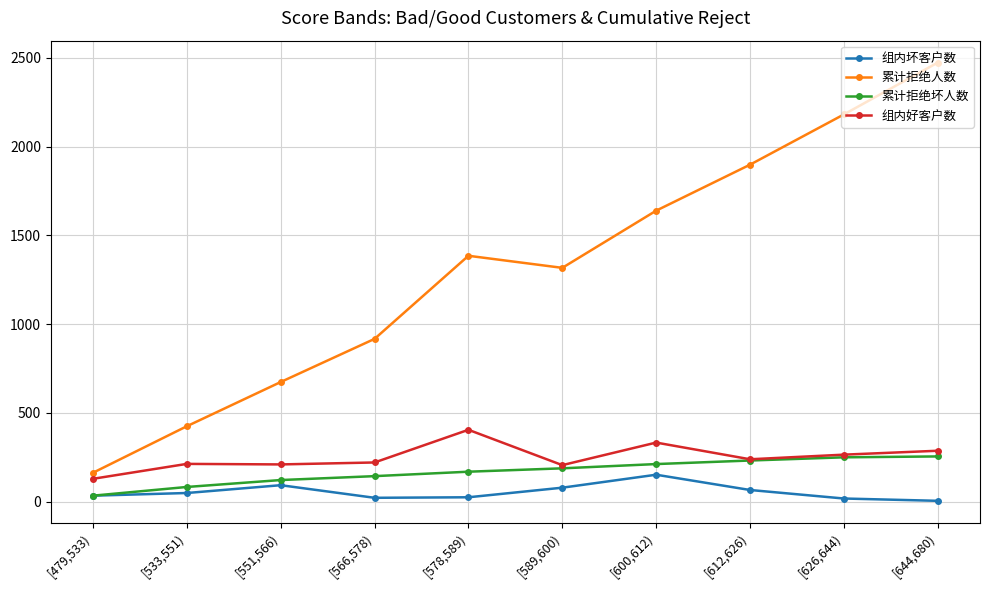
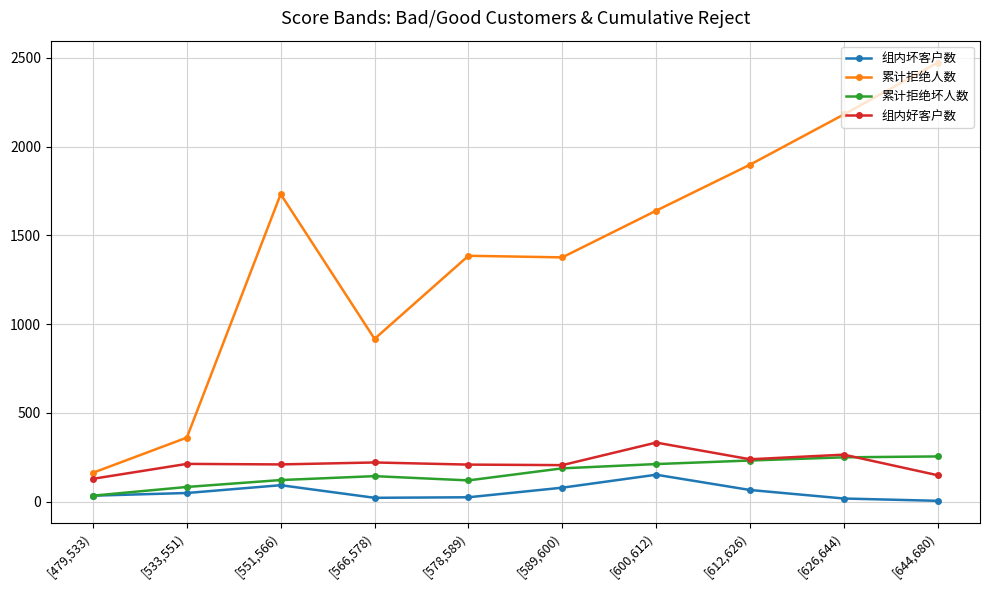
  {
    "组内坏客户数": {
      "[533,551)": 50,
      "[551,566)": 90,
      "[566,578)": 20,
      "[578,589)": 30,
      "[589,600)": 80,
      "[600,612)": 150,
      "[612,626)": 70,
      "[626,644)": 20,
      "[644,680)": 10
    },
    "累计拒绝人数": {
      "[479,533)": 160,
-     "[533,551)": 430,
-     "[551,566)": 670,
+     "[533,551)": 360,
+     "[551,566)": 1730,
      "[566,578)": 920,
      "[578,589)": 1390,
-     "[589,600)": 1320,
+     "[589,600)": 1380,
      "[600,612)": 1640,
      "[612,626)": 1900
    },
    "累计拒绝坏人数": {
      "[533,551)": 80,
      "[551,566)": 120,
      "[566,578)": 140,
-     "[578,589)": 170,
+     "[578,589)": 120,
      "[589,600)": 190,
      "[600,612)": 210,
      "[626,644)": 250,
      "[644,680)": 260
    },
    "组内好客户数": {
      "[479,533)": 130,
      "[533,551)": 210,
      "[551,566)": 210,
      "[566,578)": 220,
-     "[578,589)": 410,
+     "[578,589)": 210,
      "[589,600)": 210,
      "[600,612)": 330,
      "[626,644)": 270,
-     "[644,680)": 290
+     "[644,680)": 150
    }
  }
